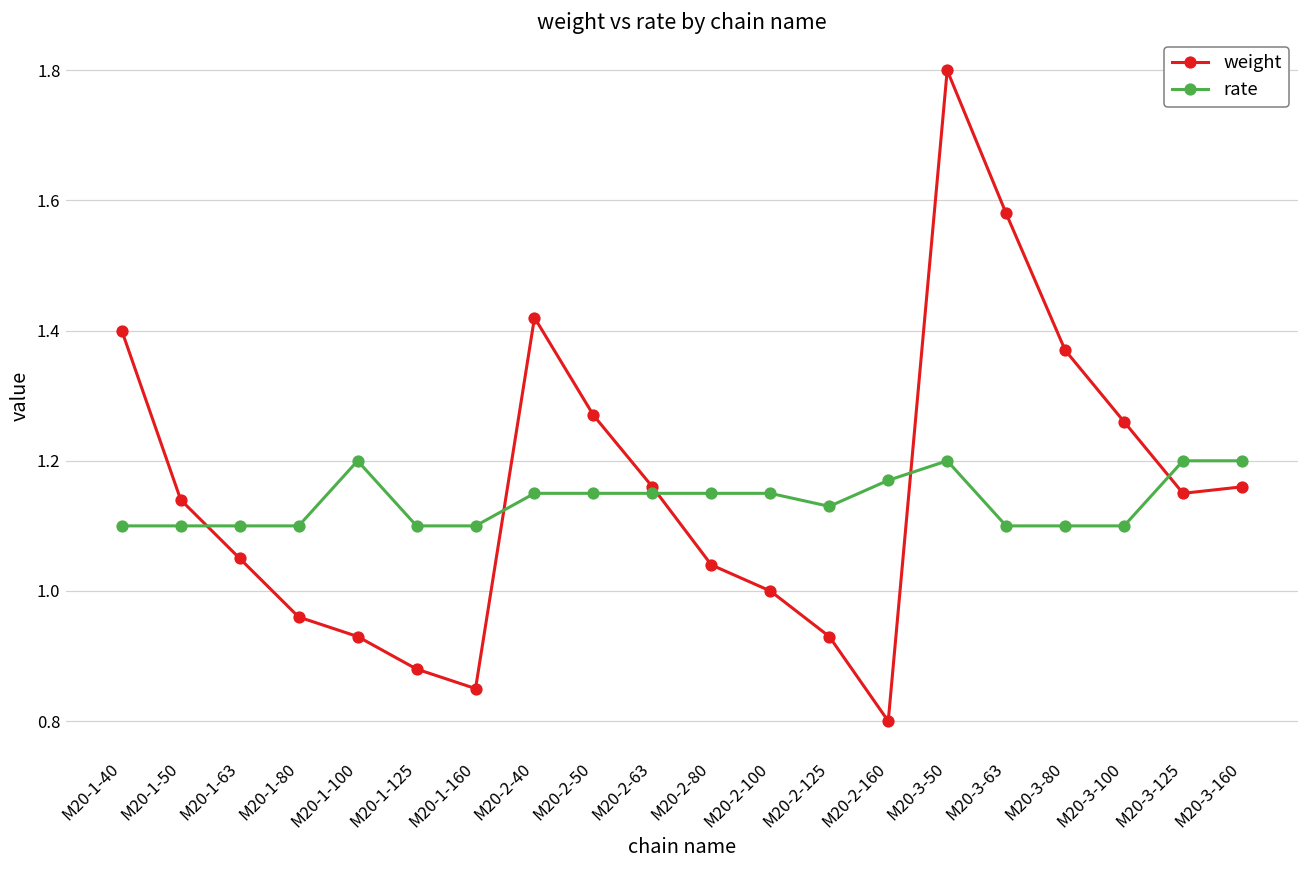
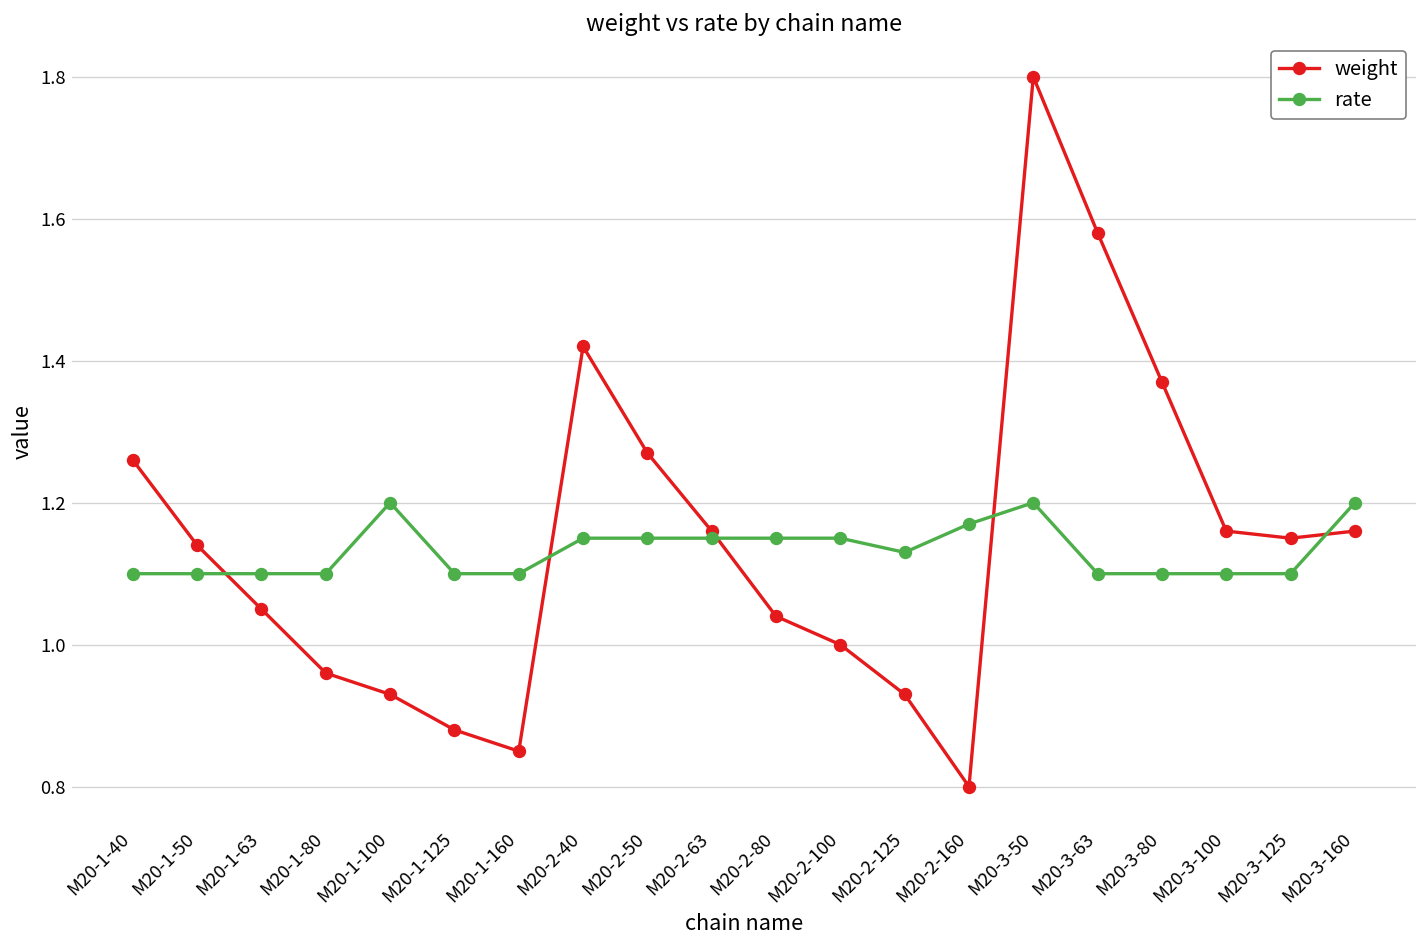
  {
    "weight": {
-     "M20-1-40": 1.40,
+     "M20-1-40": 1.26,
      "M20-1-50": 1.14,
      "M20-1-63": 1.05,
      "M20-1-80": 0.96,
      "M20-1-100": 0.93,
      "M20-1-125": 0.88,
      "M20-1-160": 0.85,
      "M20-2-40": 1.42,
      "M20-2-50": 1.27,
      "M20-2-63": 1.16,
      "M20-2-80": 1.04,
      "M20-2-100": 1.00,
      "M20-2-125": 0.93,
      "M20-2-160": 0.80,
      "M20-3-50": 1.80,
      "M20-3-63": 1.58,
      "M20-3-80": 1.37,
-     "M20-3-100": 1.26,
+     "M20-3-100": 1.16,
      "M20-3-125": 1.15,
      "M20-3-160": 1.16
    },
    "rate": {
      "M20-1-40": 1.1,
      "M20-1-50": 1.1,
      "M20-1-63": 1.1,
      "M20-1-80": 1.1,
      "M20-1-100": 1.2,
      "M20-1-125": 1.1,
      "M20-1-160": 1.1,
      "M20-2-40": 1.15,
      "M20-2-50": 1.15,
      "M20-2-63": 1.15,
      "M20-2-80": 1.15,
      "M20-2-100": 1.15,
      "M20-2-125": 1.13,
      "M20-2-160": 1.17,
      "M20-3-50": 1.2,
      "M20-3-63": 1.1,
      "M20-3-80": 1.1,
      "M20-3-100": 1.1,
-     "M20-3-125": 1.2,
+     "M20-3-125": 1.1,
      "M20-3-160": 1.2
    }
  }
